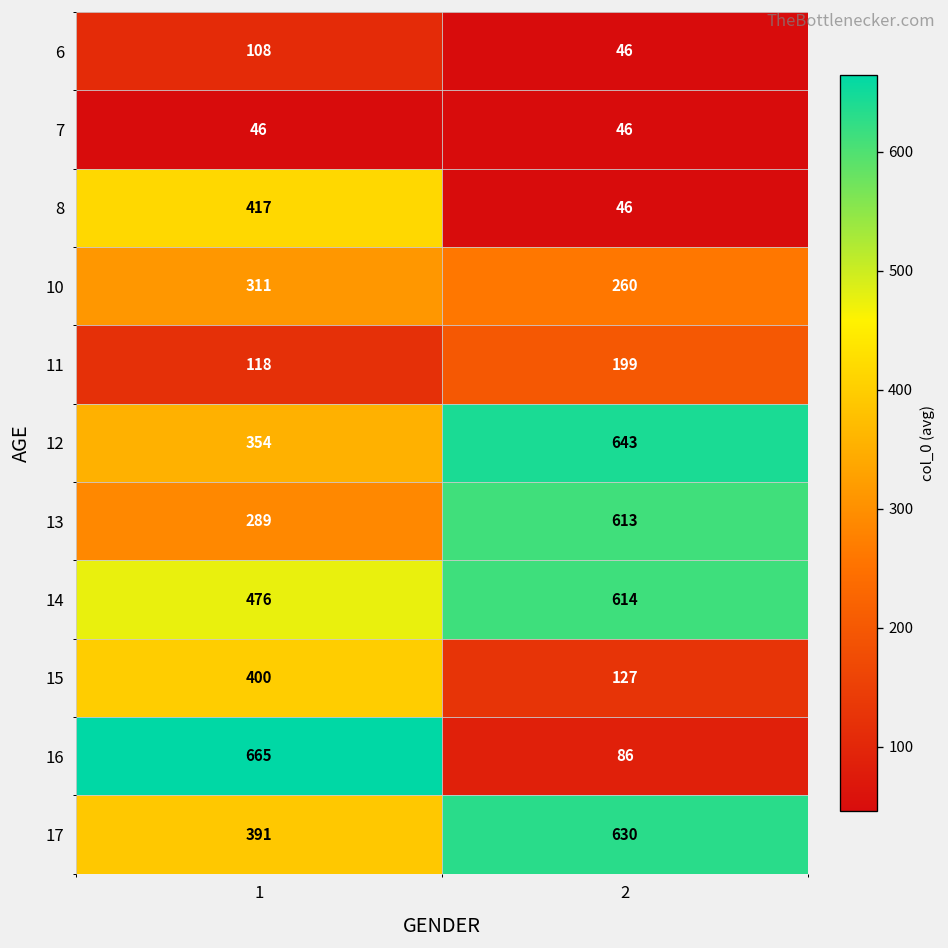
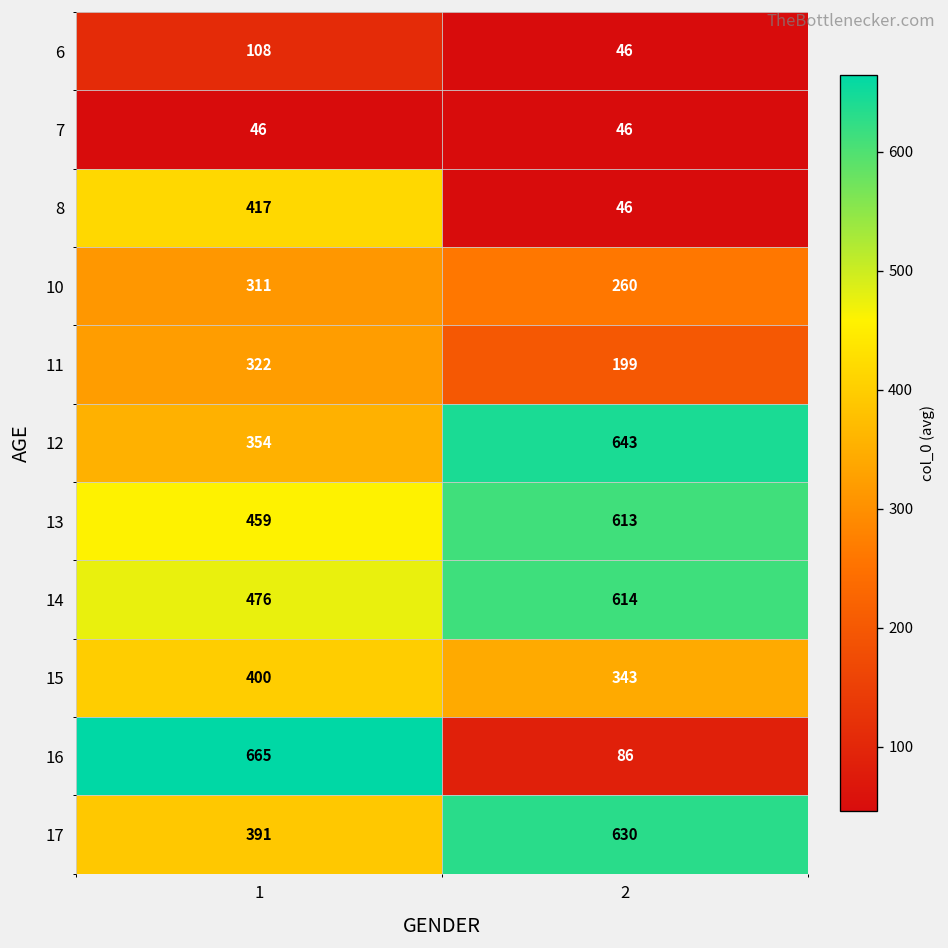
  {
    "6": {
      "1": 108,
      "2": 46
    },
    "7": {
      "1": 46,
      "2": 46
    },
    "8": {
      "1": 417,
      "2": 46
    },
    "10": {
      "1": 311,
      "2": 260
    },
    "11": {
-     "1": 118,
+     "1": 322,
      "2": 199
    },
    "12": {
      "1": 354,
      "2": 643
    },
    "13": {
-     "1": 289,
+     "1": 459,
      "2": 613
    },
    "14": {
      "1": 476,
      "2": 614
    },
    "15": {
      "1": 400,
-     "2": 127
+     "2": 343
    },
    "16": {
      "1": 665,
      "2": 86
    },
    "17": {
      "1": 391,
      "2": 630
    }
  }
